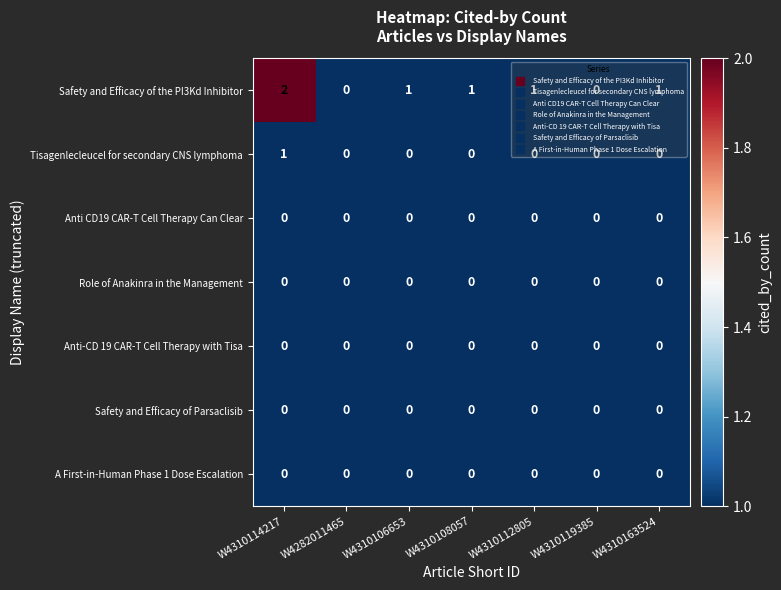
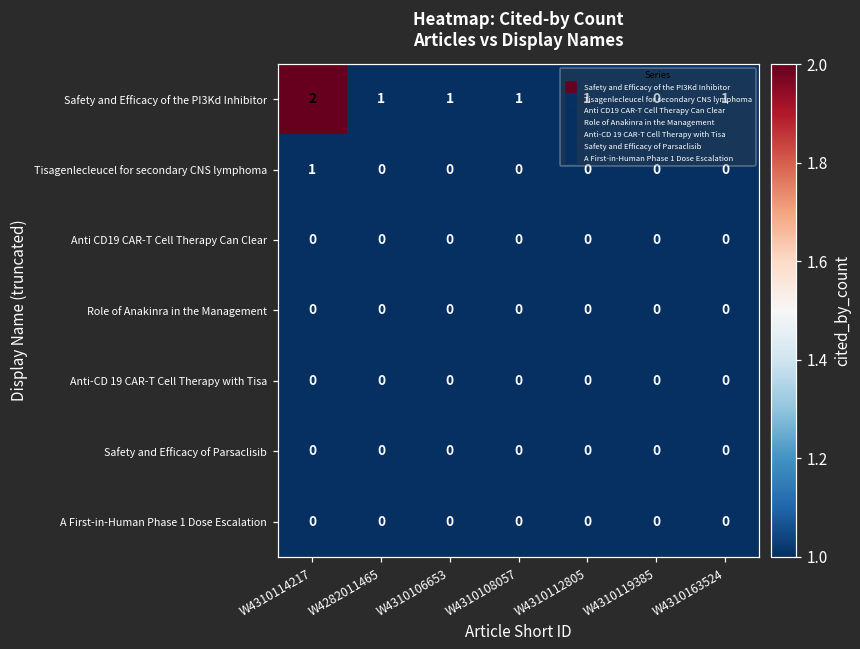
  {
    "Safety and Efficacy of the PI3Kd Inhibitor": {
      "W4310114217": 2,
-     "W4282011465": 0,
+     "W4282011465": 1,
      "W4310106653": 1,
      "W4310108057": 1
    },
    "Tisagenlecleucel for secondary CNS lymphoma": {
      "W4310114217": 1,
      "W4282011465": 0,
      "W4310106653": 0,
      "W4310108057": 0
    },
    "Anti CD19 CAR-T Cell Therapy Can Clear": {
      "W4310114217": 0,
      "W4282011465": 0,
      "W4310106653": 0,
      "W4310108057": 0,
      "W4310112805": 0,
      "W4310119385": 0,
      "W4310163524": 0
    },
    "Role of Anakinra in the Management": {
      "W4310114217": 0,
      "W4282011465": 0,
      "W4310106653": 0,
      "W4310108057": 0,
      "W4310112805": 0,
      "W4310119385": 0,
      "W4310163524": 0
    },
    "Anti-CD 19 CAR-T Cell Therapy with Tisa": {
      "W4310114217": 0,
      "W4282011465": 0,
      "W4310106653": 0,
      "W4310108057": 0,
      "W4310112805": 0,
      "W4310119385": 0,
      "W4310163524": 0
    },
    "Safety and Efficacy of Parsaclisib": {
      "W4310114217": 0,
      "W4282011465": 0,
      "W4310106653": 0,
      "W4310108057": 0,
      "W4310112805": 0,
      "W4310119385": 0,
      "W4310163524": 0
    },
    "A First-in-Human Phase 1 Dose Escalation": {
      "W4310114217": 0,
      "W4282011465": 0,
      "W4310106653": 0,
      "W4310108057": 0,
      "W4310112805": 0,
      "W4310119385": 0,
      "W4310163524": 0
    }
  }
